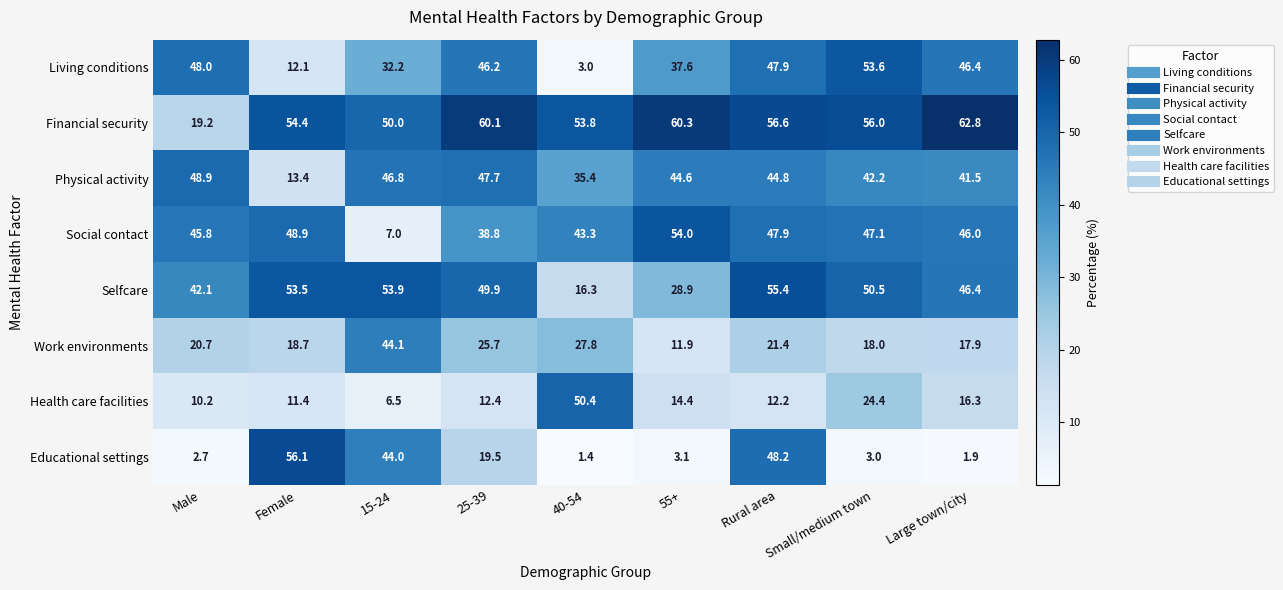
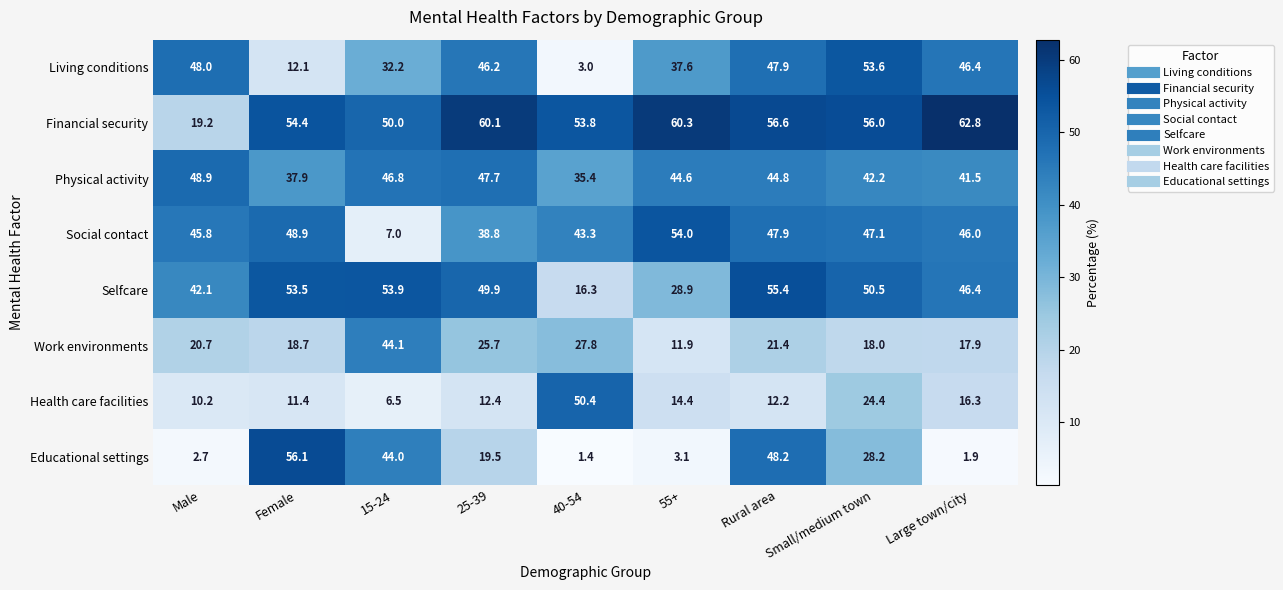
  {
    "Living conditions": {
      "Male": 48.0,
      "Female": 12.1,
      "15-24": 32.2,
      "25-39": 46.2,
      "40-54": 3.0,
      "55+": 37.6,
      "Rural area": 47.9,
      "Small/medium town": 53.6,
      "Large town/city": 46.4
    },
    "Financial security": {
      "Male": 19.2,
      "Female": 54.4,
      "15-24": 50.0,
      "25-39": 60.1,
      "40-54": 53.8,
      "55+": 60.3,
      "Rural area": 56.6,
      "Small/medium town": 56.0,
      "Large town/city": 62.8
    },
    "Physical activity": {
      "Male": 48.9,
-     "Female": 13.4,
+     "Female": 37.9,
      "15-24": 46.8,
      "25-39": 47.7,
      "40-54": 35.4,
      "55+": 44.6,
      "Rural area": 44.8,
      "Small/medium town": 42.2,
      "Large town/city": 41.5
    },
    "Social contact": {
      "Male": 45.8,
      "Female": 48.9,
      "15-24": 7.0,
      "25-39": 38.8,
      "40-54": 43.3,
      "55+": 54.0,
      "Rural area": 47.9,
      "Small/medium town": 47.1,
      "Large town/city": 46.0
    },
    "Selfcare": {
      "Male": 42.1,
      "Female": 53.5,
      "15-24": 53.9,
      "25-39": 49.9,
      "40-54": 16.3,
      "55+": 28.9,
      "Rural area": 55.4,
      "Small/medium town": 50.5,
      "Large town/city": 46.4
    },
    "Work environments": {
      "Male": 20.7,
      "Female": 18.7,
      "15-24": 44.1,
      "25-39": 25.7,
      "40-54": 27.8,
      "55+": 11.9,
      "Rural area": 21.4,
      "Small/medium town": 18.0,
      "Large town/city": 17.9
    },
    "Health care facilities": {
      "Male": 10.2,
      "Female": 11.4,
      "15-24": 6.5,
      "25-39": 12.4,
      "40-54": 50.4,
      "55+": 14.4,
      "Rural area": 12.2,
      "Small/medium town": 24.4,
      "Large town/city": 16.3
    },
    "Educational settings": {
      "Male": 2.7,
      "Female": 56.1,
      "15-24": 44.0,
      "25-39": 19.5,
      "40-54": 1.4,
      "55+": 3.1,
      "Rural area": 48.2,
-     "Small/medium town": 3.0,
+     "Small/medium town": 28.2,
      "Large town/city": 1.9
    }
  }
